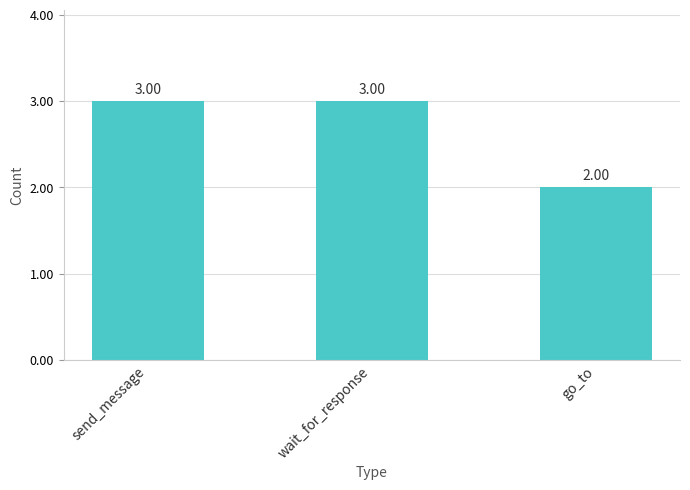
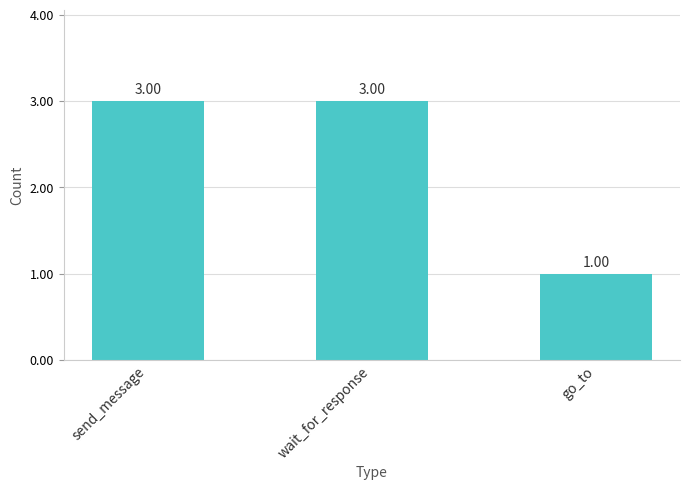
  {
    "send_message": 3.00,
    "wait_for_response": 3.00,
-   "go_to": 2.00
+   "go_to": 1.00
  }
